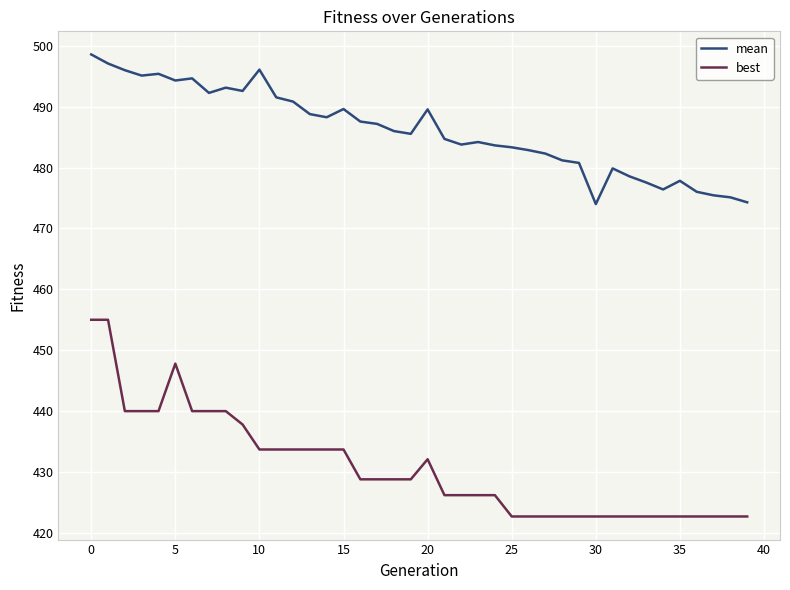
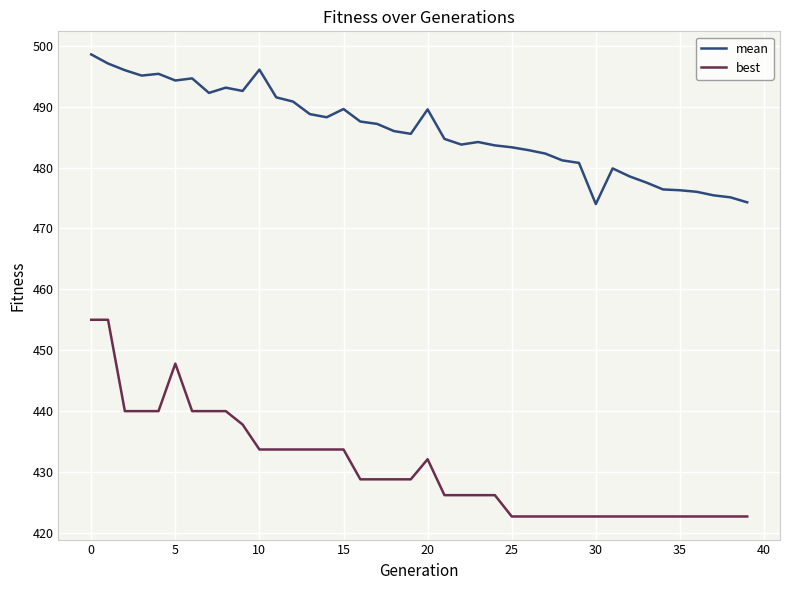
  {
    "mean": {
      "0": 499,
      "5": 494,
      "10": 496,
      "15": 490,
      "20": 490,
      "25": 483,
      "30": 474,
-     "35": 478
+     "35": 476
    },
    "best": {
      "0": 455,
      "5": 448,
      "10": 434,
      "15": 434,
      "20": 432,
      "25": 423,
      "30": 423,
      "35": 423
    }
  }
